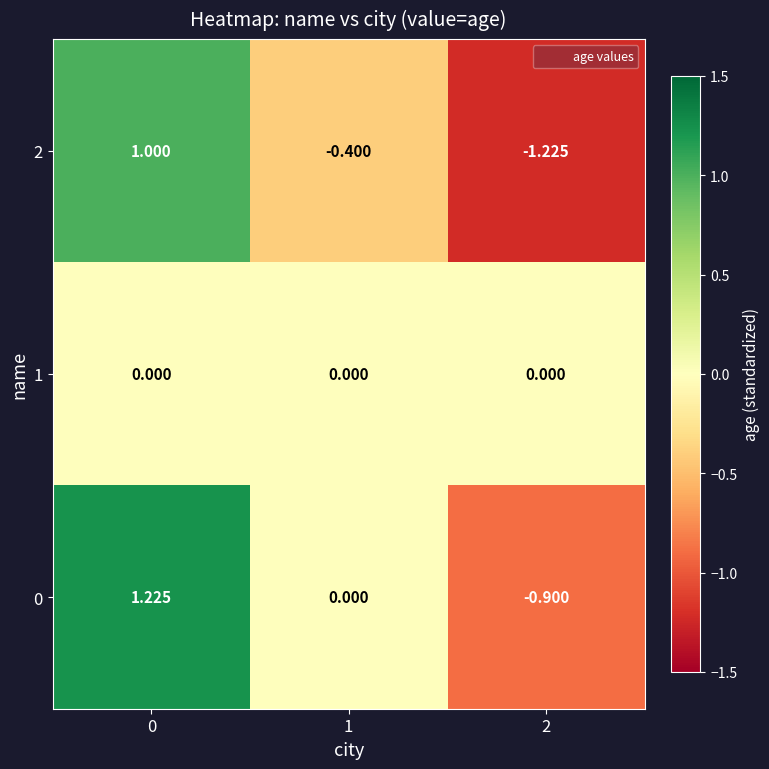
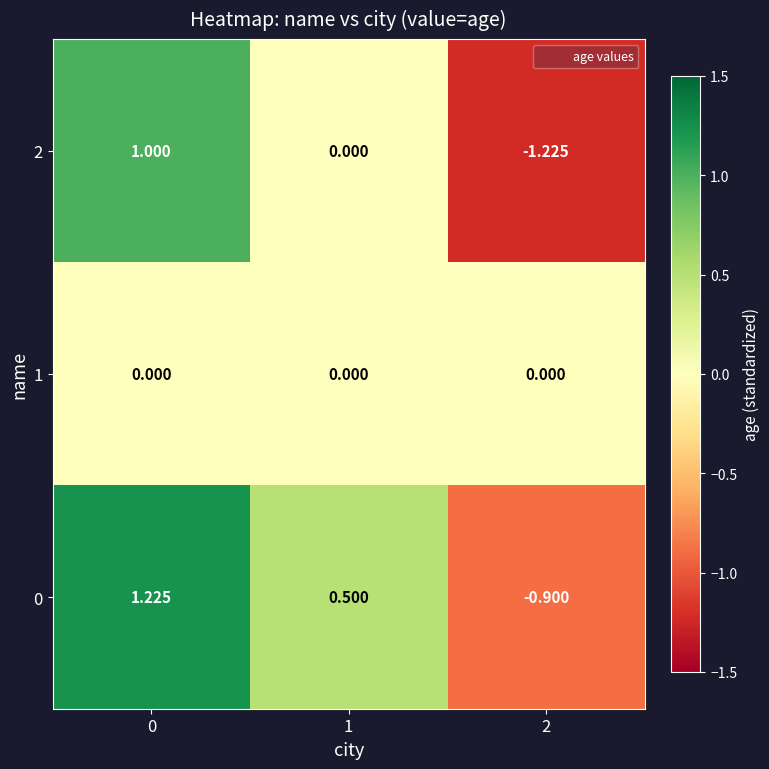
  {
    "2": {
      "0": 1.000,
-     "1": -0.400,
+     "1": 0.000,
      "2": -1.225
    },
    "1": {
      "0": 0.000,
      "1": 0.000,
      "2": 0.000
    },
    "0": {
      "0": 1.225,
-     "1": 0.000,
+     "1": 0.500,
      "2": -0.900
    }
  }
